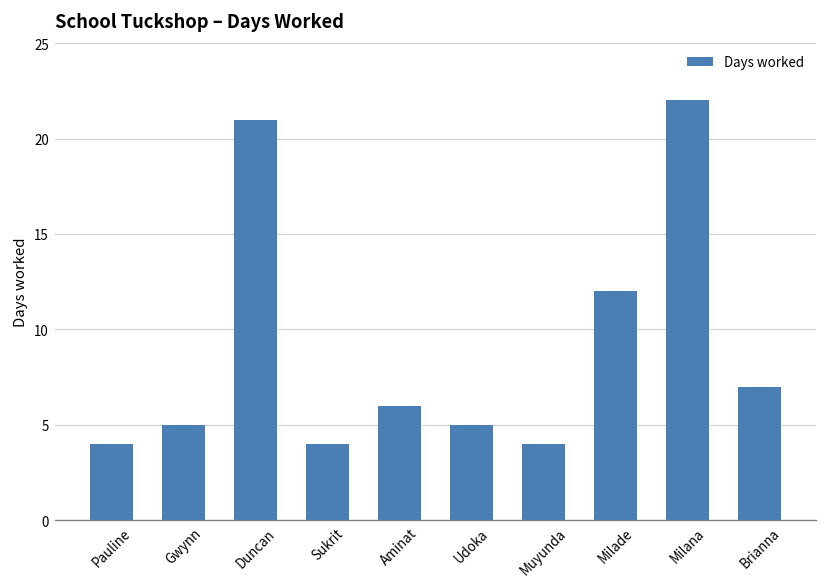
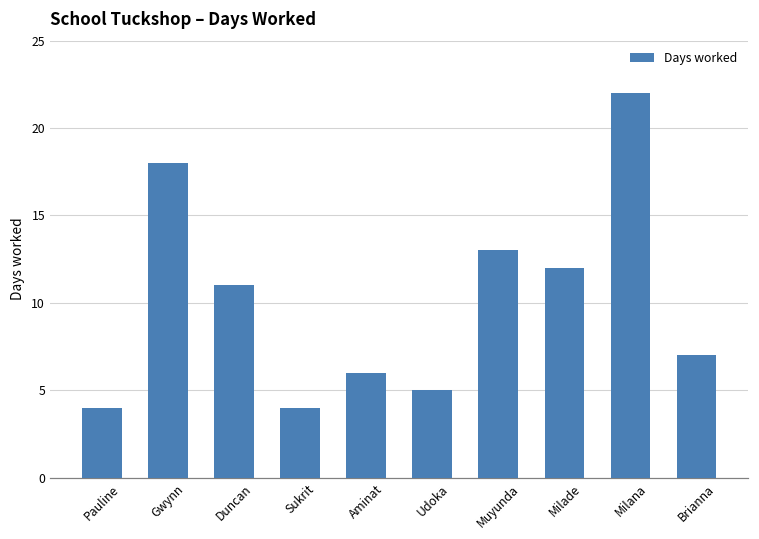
  {
    "Pauline": 4,
-   "Gwynn": 5,
-   "Duncan": 21,
+   "Gwynn": 18,
+   "Duncan": 11,
    "Sukrit": 4,
    "Aminat": 6,
    "Udoka": 5,
-   "Muyunda": 4,
+   "Muyunda": 13,
    "Milade": 12,
    "Milana": 22,
    "Brianna": 7
  }
